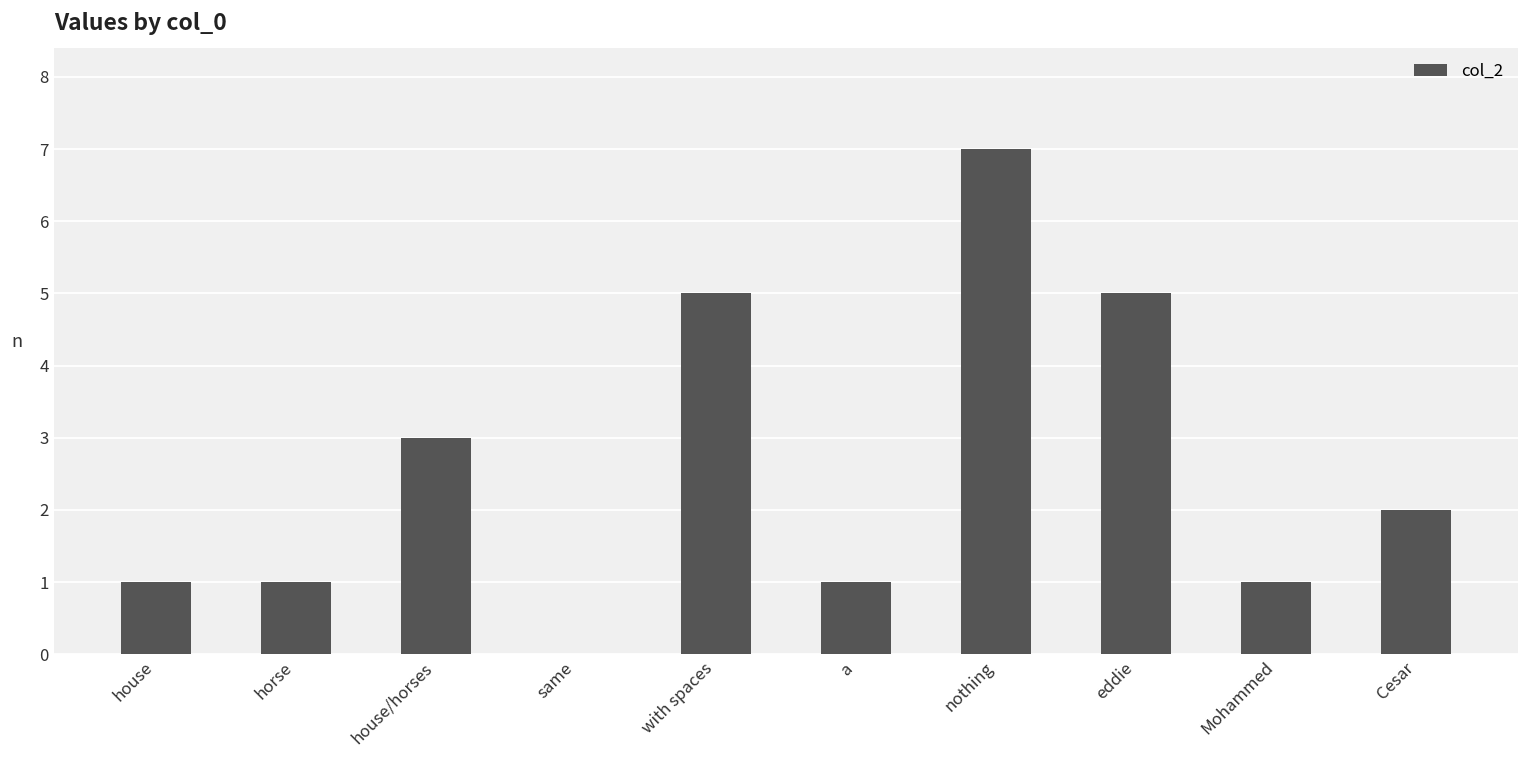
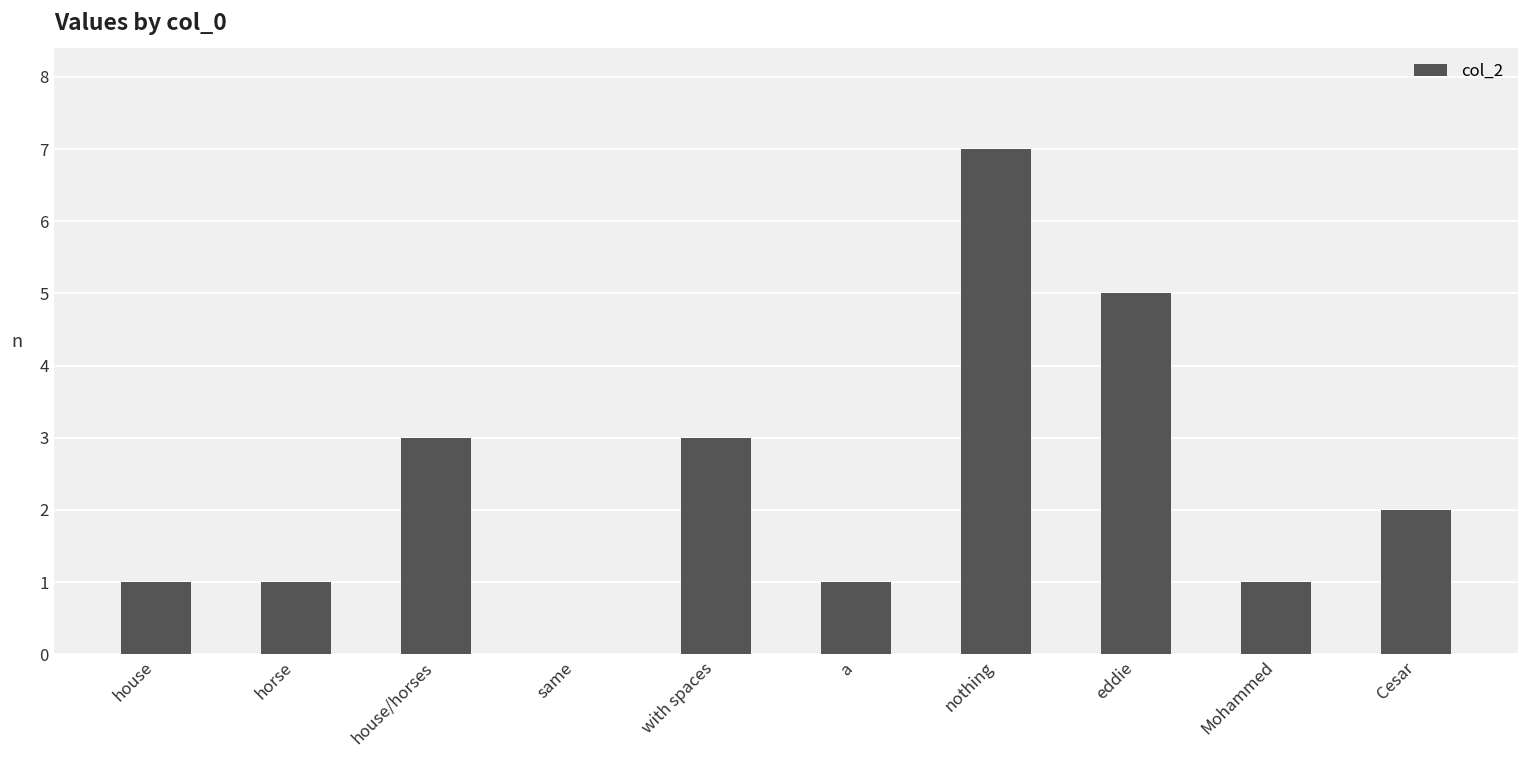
  {
    "house": 1,
    "horse": 1,
    "house/horses": 3,
    "same": 0,
-   "with spaces": 5,
+   "with spaces": 3,
    "a": 1,
    "nothing": 7,
    "eddie": 5,
    "Mohammed": 1,
    "Cesar": 2
  }
